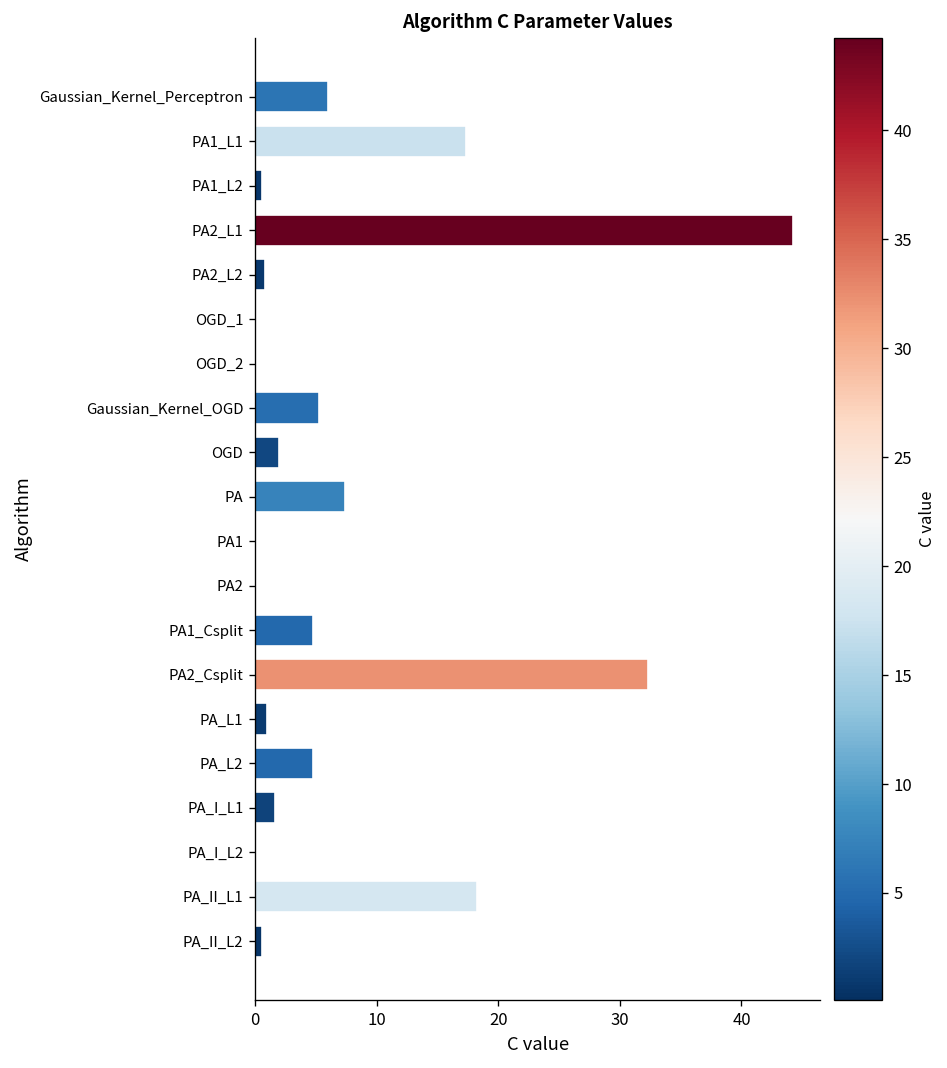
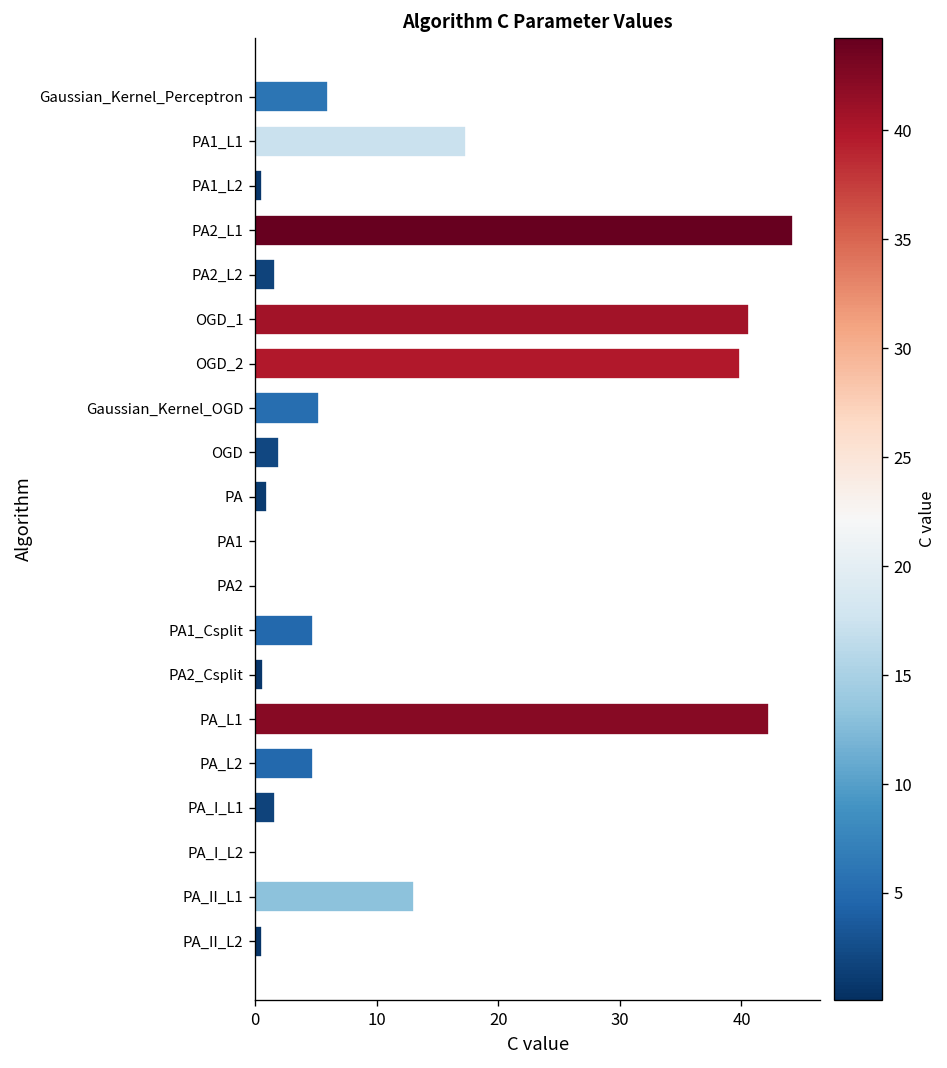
  {
    "Gaussian_Kernel_Perceptron": 6.0,
    "PA1_L1": 17.3,
    "PA1_L2": 0.6,
    "PA2_L1": 44.3,
-   "PA2_L2": 0.8,
-   "OGD_1": 0.1,
-   "OGD_2": 0.1,
+   "PA2_L2": 1.6,
+   "OGD_1": 40.6,
+   "OGD_2": 39.9,
    "Gaussian_Kernel_OGD": 5.3,
    "OGD": 2.0,
-   "PA": 7.4,
+   "PA": 1.0,
    "PA1_Csplit": 4.8,
-   "PA2_Csplit": 32.3,
-   "PA_L1": 1.0,
+   "PA2_Csplit": 0.7,
+   "PA_L1": 42.3,
    "PA_L2": 4.8,
    "PA_I_L1": 1.7,
-   "PA_II_L1": 18.2,
+   "PA_II_L1": 13.1,
    "PA_II_L2": 0.6
  }
